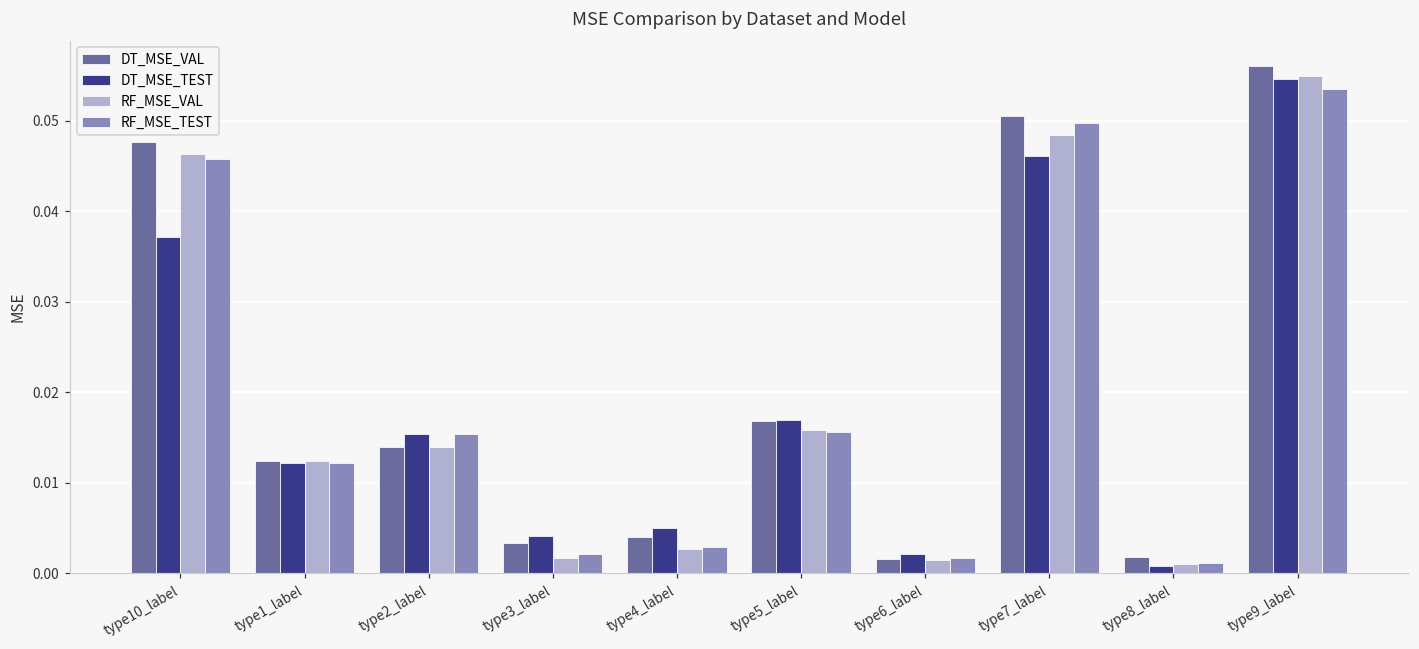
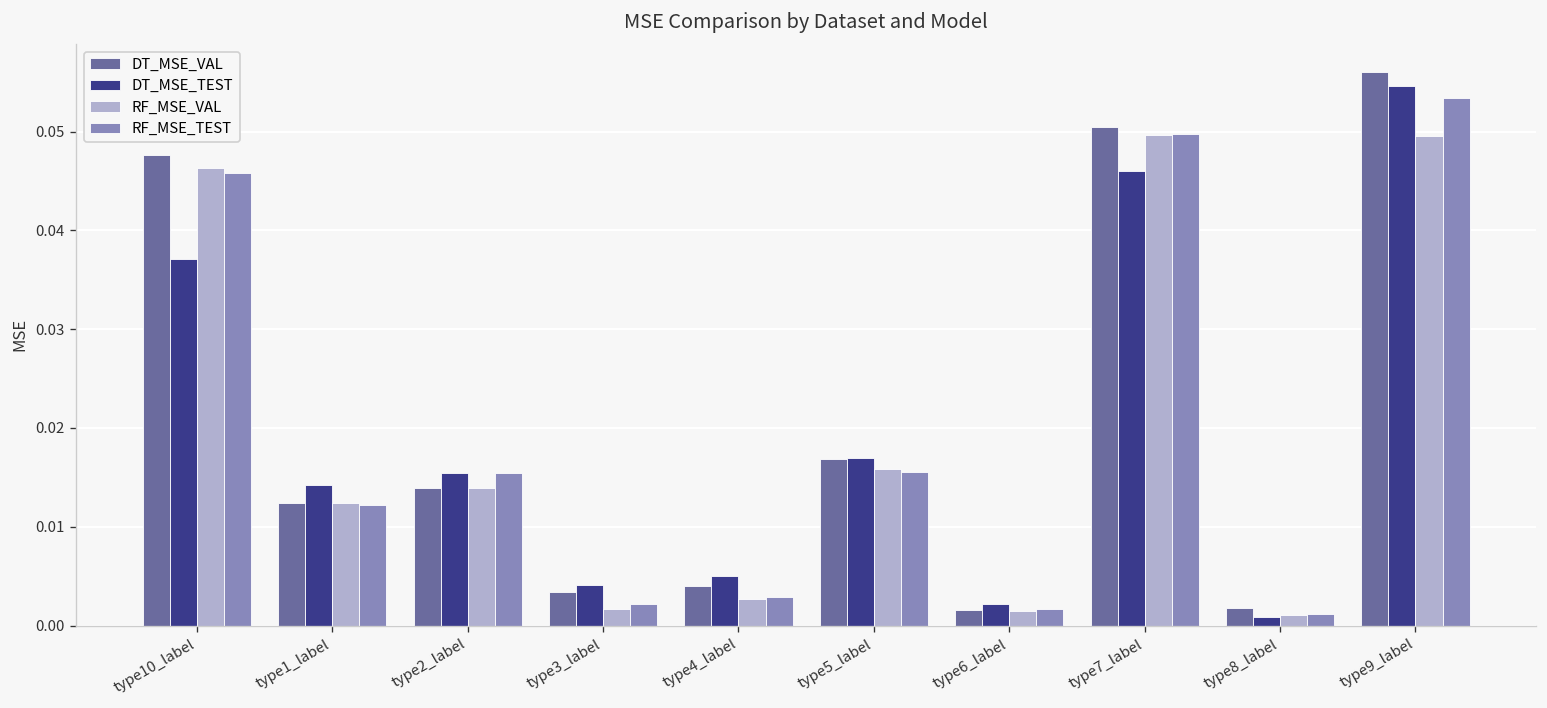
  {
    "DT_MSE_TEST": {
      "type10_label": 0.037,
-     "type1_label": 0.012,
+     "type1_label": 0.014,
      "type2_label": 0.015,
      "type3_label": 0.004,
      "type4_label": 0.005,
      "type5_label": 0.017,
      "type6_label": 0.002,
      "type7_label": 0.046,
      "type8_label": 0.001,
      "type9_label": 0.055
    },
    "RF_MSE_VAL": {
      "type10_label": 0.046,
      "type1_label": 0.012,
      "type2_label": 0.014,
      "type3_label": 0.002,
      "type4_label": 0.003,
      "type5_label": 0.016,
      "type6_label": 0.001,
-     "type7_label": 0.048,
+     "type7_label": 0.050,
      "type8_label": 0.001,
-     "type9_label": 0.055
+     "type9_label": 0.050
    }
  }
